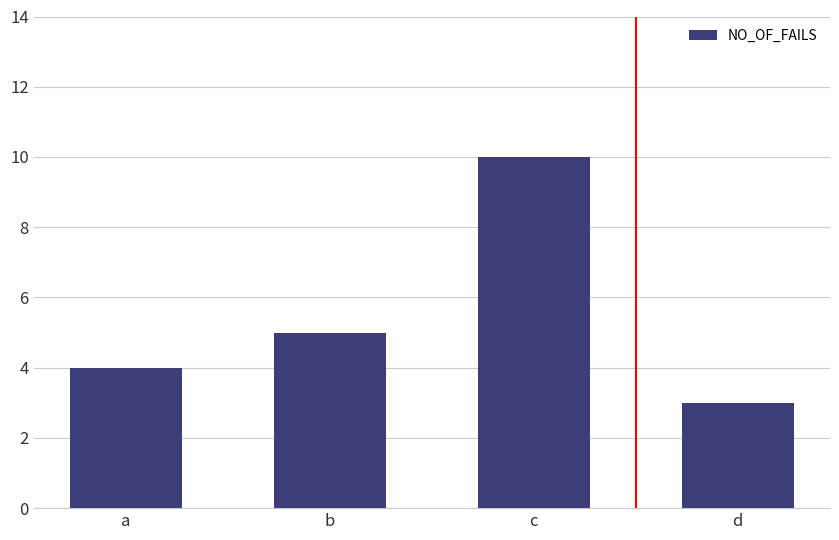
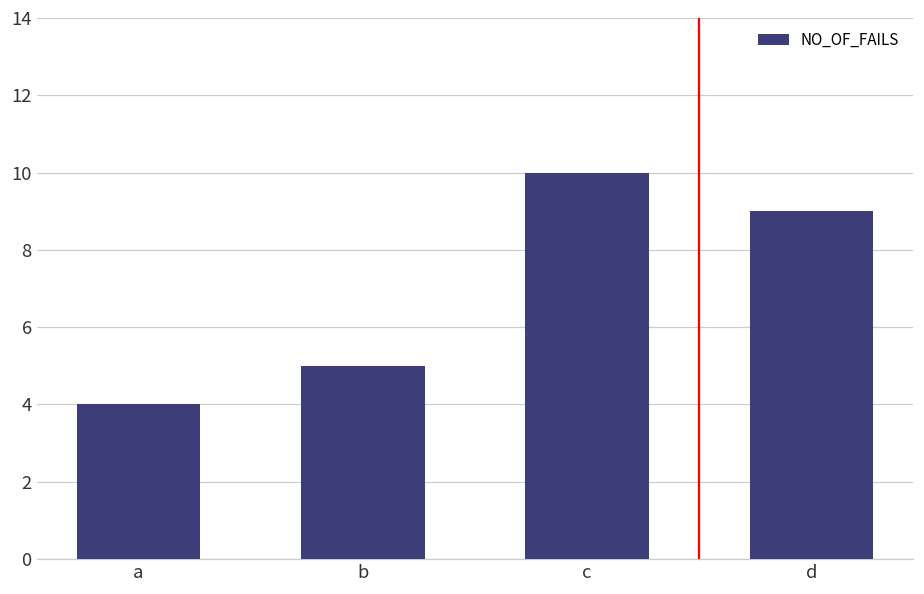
  {
    "a": 4,
    "b": 5,
    "c": 10,
-   "d": 3
+   "d": 9
  }
